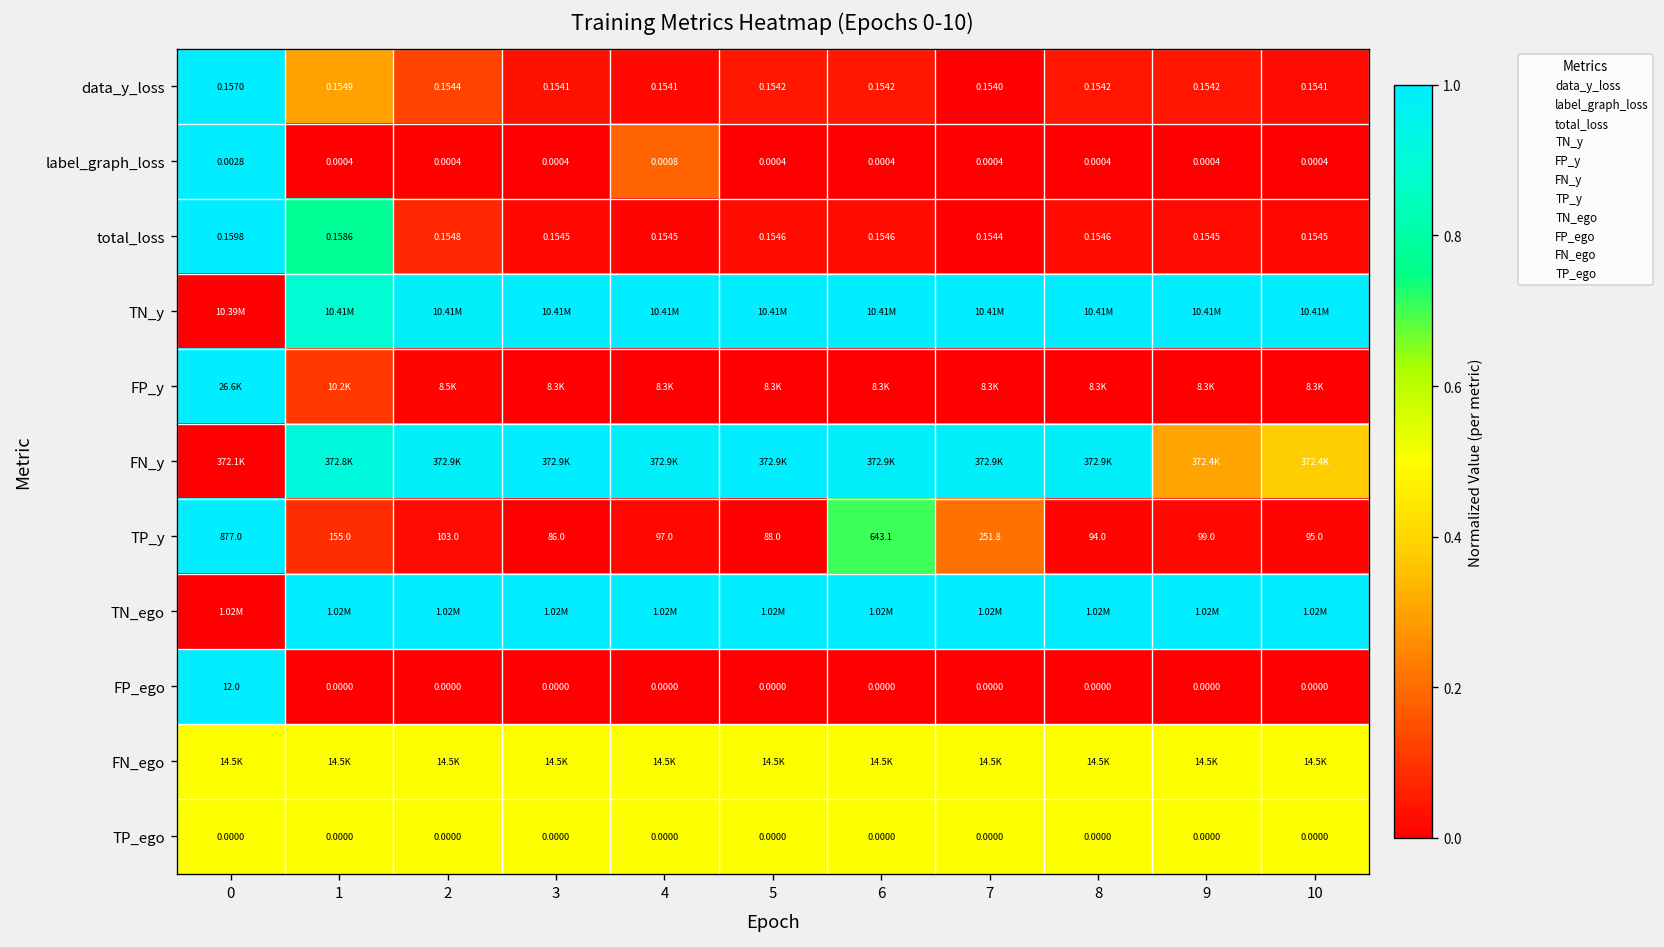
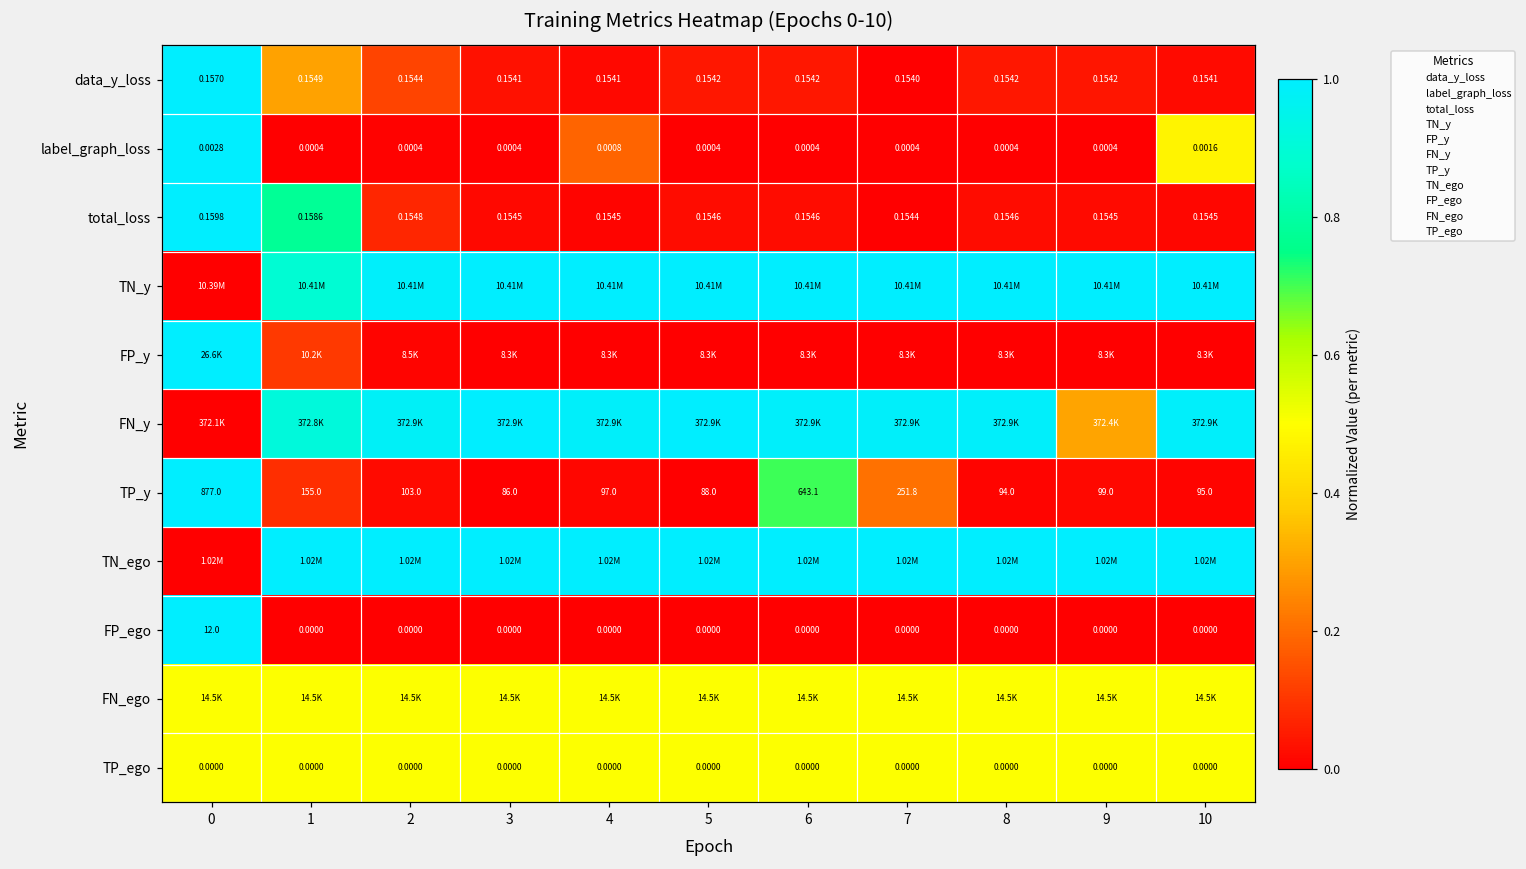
  {
    "data_y_loss": {
      "0": "0.1570",
      "1": "0.1549",
      "2": "0.1544",
      "3": "0.1541",
      "4": "0.1541",
      "5": "0.1542",
      "6": "0.1542",
      "7": "0.1540",
      "8": "0.1542",
      "9": "0.1542",
      "10": "0.1541"
    },
    "label_graph_loss": {
      "0": "0.0028",
      "1": "0.0004",
      "2": "0.0004",
      "3": "0.0004",
      "4": "0.0008",
      "5": "0.0004",
      "6": "0.0004",
      "7": "0.0004",
      "8": "0.0004",
      "9": "0.0004",
-     "10": "0.0004"
+     "10": "0.0016"
    },
    "total_loss": {
      "0": "0.1598",
      "1": "0.1586",
      "2": "0.1548",
      "3": "0.1545",
      "4": "0.1545",
      "5": "0.1546",
      "6": "0.1546",
      "7": "0.1544",
      "8": "0.1546",
      "9": "0.1545",
      "10": "0.1545"
    },
    "TN_y": {
      "0": "10.39M",
      "1": "10.41M",
      "2": "10.41M",
      "3": "10.41M",
      "4": "10.41M",
      "5": "10.41M",
      "6": "10.41M",
      "7": "10.41M",
      "8": "10.41M",
      "9": "10.41M",
      "10": "10.41M"
    },
    "FP_y": {
      "0": "26.6K",
      "1": "10.2K",
      "2": "8.5K",
      "3": "8.3K",
      "4": "8.3K",
      "5": "8.3K",
      "6": "8.3K",
      "7": "8.3K",
      "8": "8.3K",
      "9": "8.3K",
      "10": "8.3K"
    },
    "FN_y": {
      "0": "372.1K",
      "1": "372.8K",
      "2": "372.9K",
      "3": "372.9K",
      "4": "372.9K",
      "5": "372.9K",
      "6": "372.9K",
      "7": "372.9K",
      "8": "372.9K",
      "9": "372.4K",
-     "10": "372.4K"
+     "10": "372.9K"
    },
    "TP_y": {
      "0": "877.0",
      "1": "155.0",
      "2": "103.0",
      "3": "86.0",
      "4": "97.0",
      "5": "88.0",
      "6": "643.1",
      "7": "251.8",
      "8": "94.0",
      "9": "99.0",
      "10": "95.0"
    },
    "TN_ego": {
      "0": "1.02M",
      "1": "1.02M",
      "2": "1.02M",
      "3": "1.02M",
      "4": "1.02M",
      "5": "1.02M",
      "6": "1.02M",
      "7": "1.02M",
      "8": "1.02M",
      "9": "1.02M",
      "10": "1.02M"
    },
    "FP_ego": {
      "0": "12.0",
      "1": "0.0000",
      "2": "0.0000",
      "3": "0.0000",
      "4": "0.0000",
      "5": "0.0000",
      "6": "0.0000",
      "7": "0.0000",
      "8": "0.0000",
      "9": "0.0000",
      "10": "0.0000"
    },
    "FN_ego": {
      "0": "14.5K",
      "1": "14.5K",
      "2": "14.5K",
      "3": "14.5K",
      "4": "14.5K",
      "5": "14.5K",
      "6": "14.5K",
      "7": "14.5K",
      "8": "14.5K",
      "9": "14.5K",
      "10": "14.5K"
    },
    "TP_ego": {
      "0": "0.0000",
      "1": "0.0000",
      "2": "0.0000",
      "3": "0.0000",
      "4": "0.0000",
      "5": "0.0000",
      "6": "0.0000",
      "7": "0.0000",
      "8": "0.0000",
      "9": "0.0000",
      "10": "0.0000"
    }
  }
